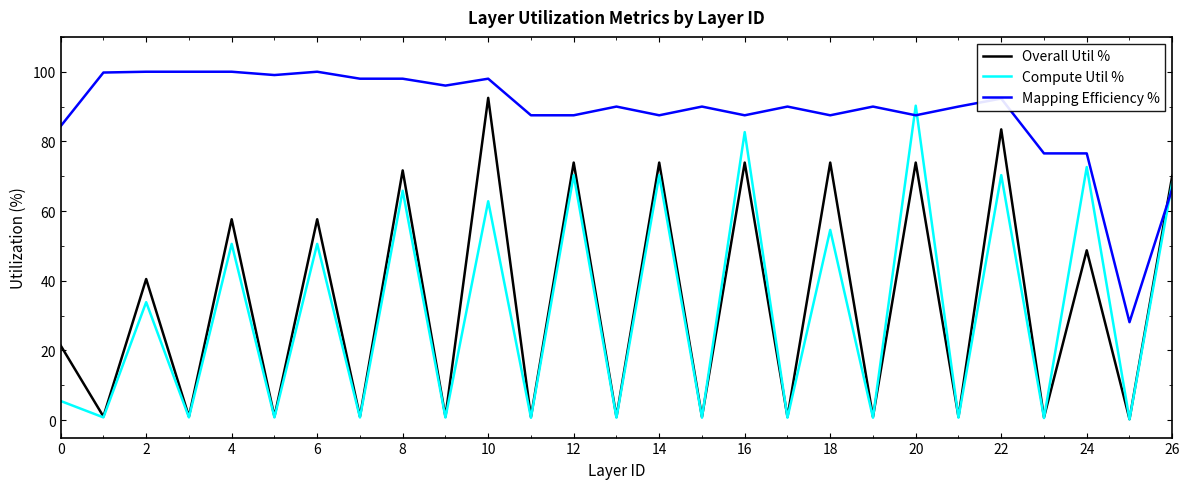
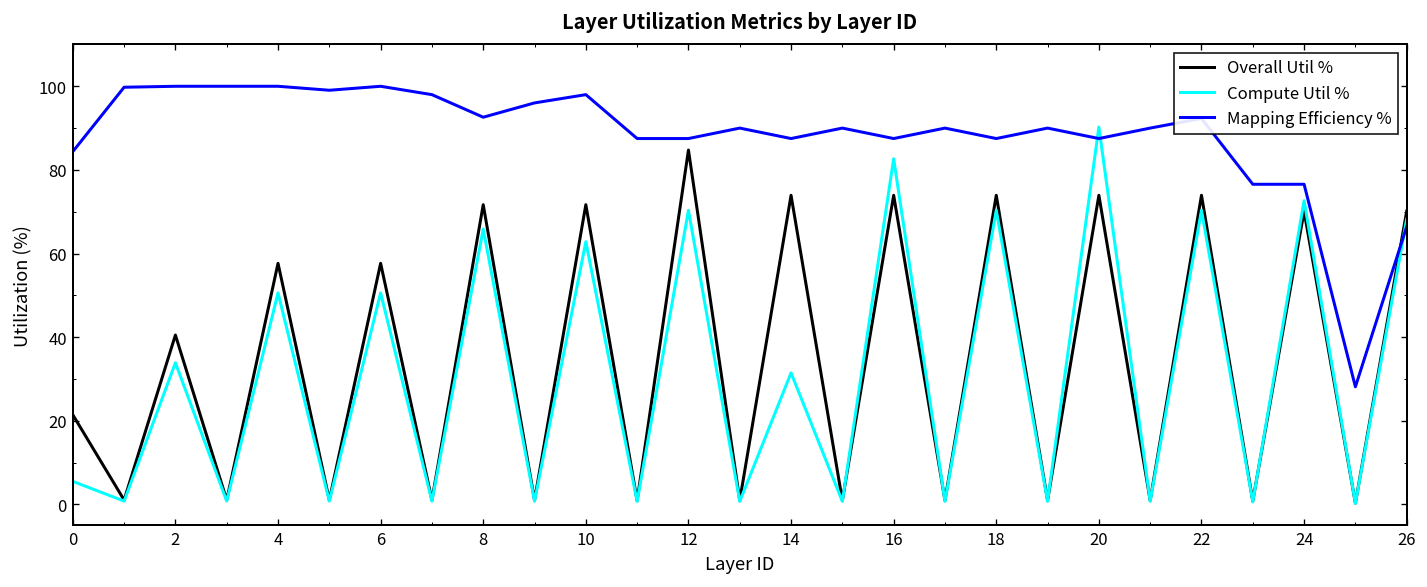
  {
    "Overall Util %": {
      "0": 21,
      "2": 41,
      "4": 58,
      "6": 58,
      "8": 72,
-     "10": 93,
-     "12": 74,
+     "10": 72,
+     "12": 85,
      "14": 74,
      "16": 74,
      "18": 74,
      "20": 74,
-     "22": 83,
-     "24": 49,
+     "22": 74,
+     "24": 70,
      "26": 70
    },
    "Compute Util %": {
      "0": 6,
      "2": 34,
      "4": 51,
      "6": 51,
      "8": 66,
      "10": 63,
      "12": 70,
-     "14": 70,
+     "14": 31,
      "16": 83,
-     "18": 55,
+     "18": 70,
      "20": 90,
      "22": 70,
      "24": 73,
      "26": 68
    },
    "Mapping Efficiency %": {
      "0": 84,
      "2": 100,
      "4": 100,
      "6": 100,
-     "8": 98,
+     "8": 93,
      "10": 98,
      "12": 88,
      "14": 88,
      "16": 88,
      "18": 88,
      "20": 88,
      "24": 77,
      "26": 66
    }
  }
